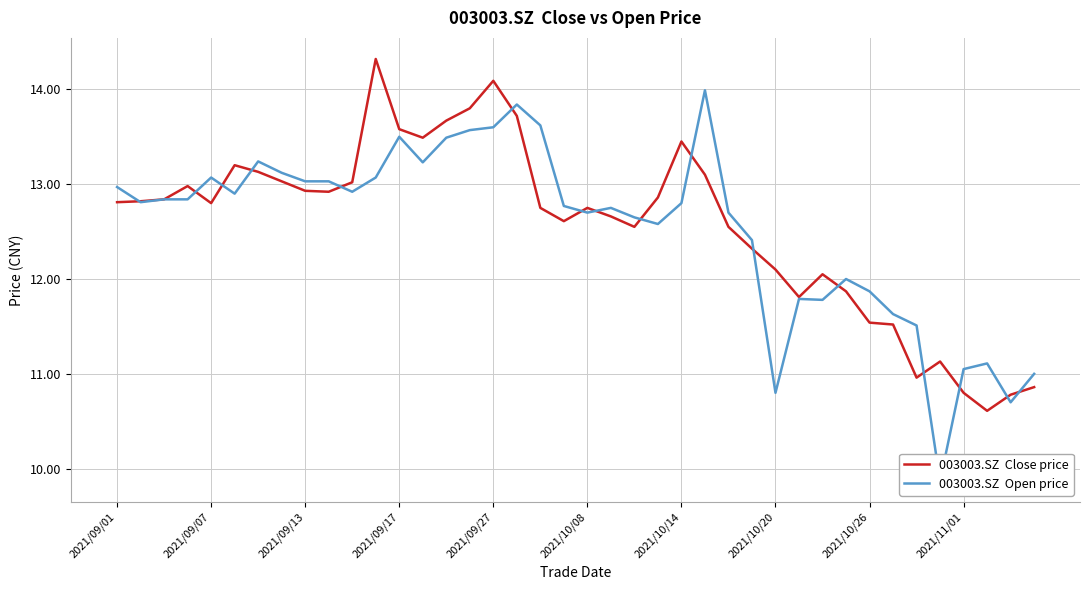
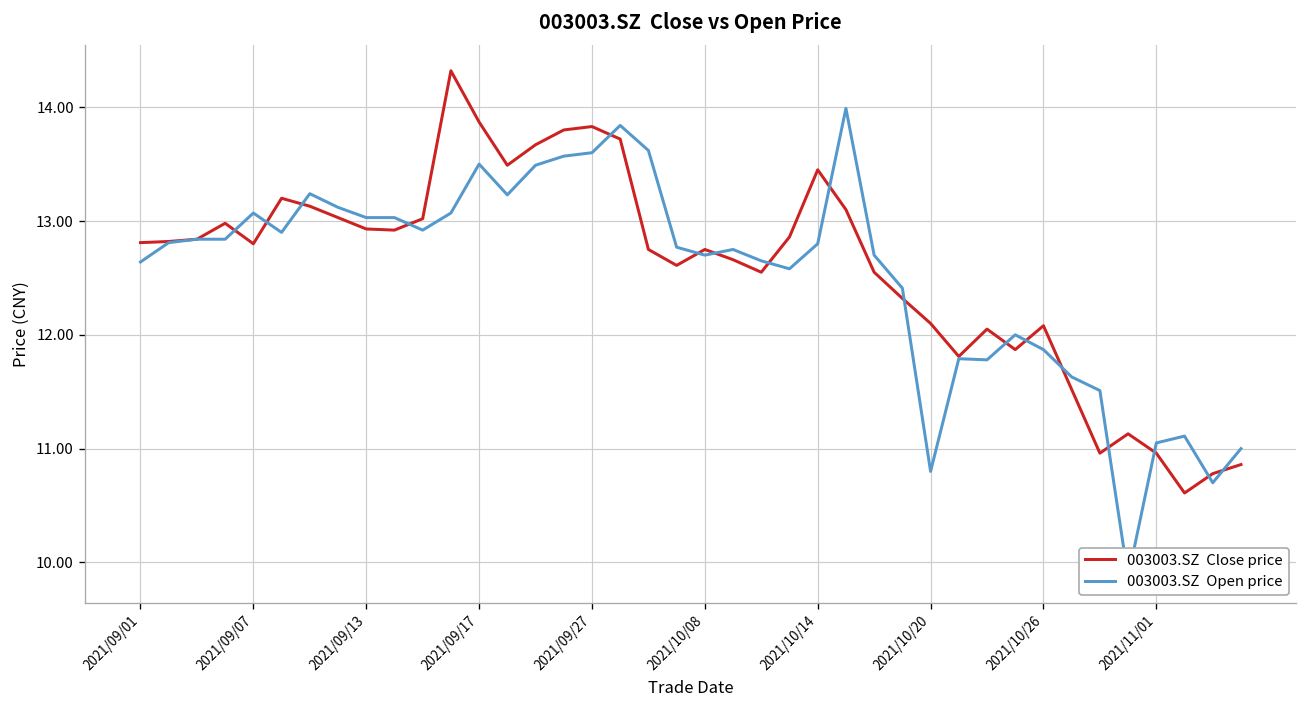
  {
    "003003.SZ Close price": {
      "2021/09/01": 12.8,
      "2021/09/07": 12.8,
      "2021/09/13": 12.9,
-     "2021/09/17": 13.6,
-     "2021/09/27": 14.1,
+     "2021/09/17": 13.9,
+     "2021/09/27": 13.8,
      "2021/10/08": 12.8,
      "2021/10/14": 13.5,
      "2021/10/20": 12.1,
-     "2021/10/26": 11.5,
-     "2021/11/01": 10.8
+     "2021/10/26": 12.1,
+     "2021/11/01": 11.0
    },
    "003003.SZ Open price": {
-     "2021/09/01": 13.0,
+     "2021/09/01": 12.6,
      "2021/09/07": 13.1,
      "2021/09/13": 13.0,
      "2021/09/17": 13.5,
      "2021/09/27": 13.6,
      "2021/10/08": 12.7,
      "2021/10/14": 12.8,
      "2021/10/20": 10.8,
      "2021/10/26": 11.9,
      "2021/11/01": 11.1
    }
  }
